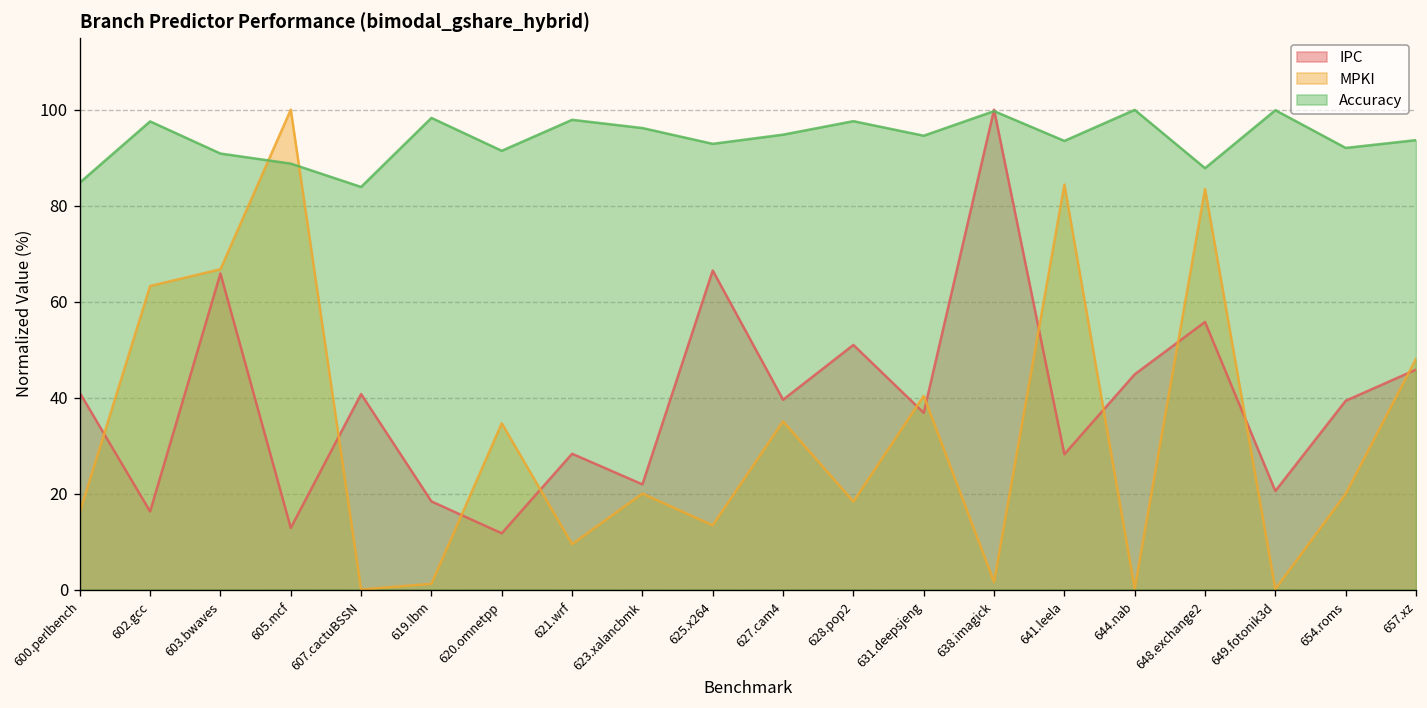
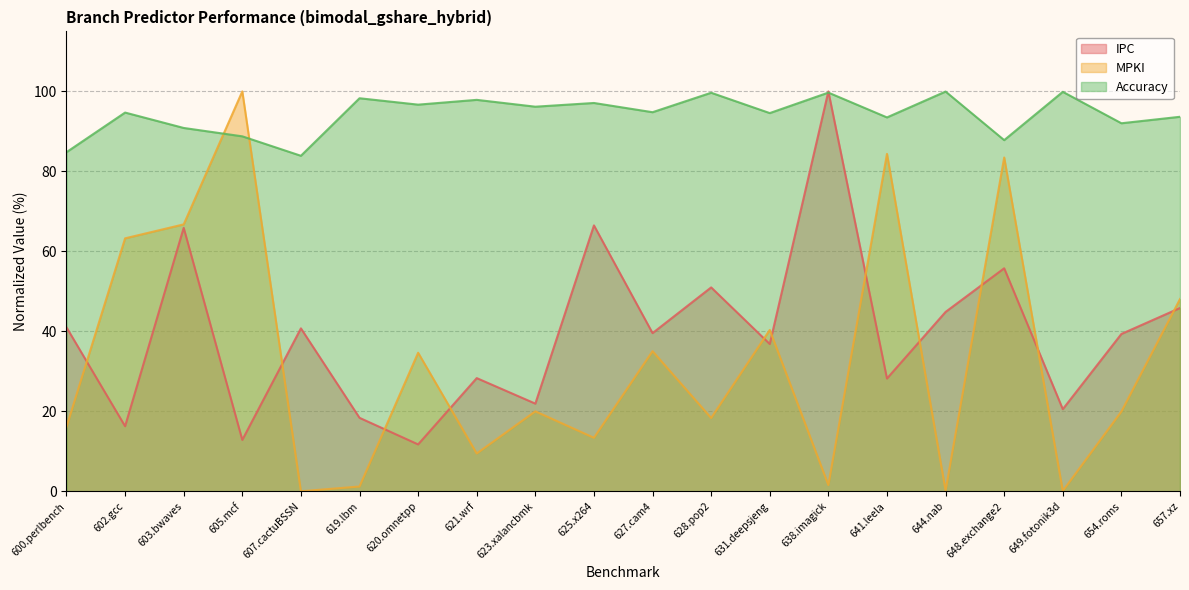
  {
    "Accuracy": {
      "600.perlbench": 85,
-     "602.gcc": 98,
+     "602.gcc": 95,
      "603.bwaves": 91,
      "605.mcf": 89,
      "607.cactuBSSN": 84,
      "619.lbm": 98,
-     "620.omnetpp": 91,
+     "620.omnetpp": 97,
      "621.wrf": 98,
      "623.xalancbmk": 96,
-     "625.x264": 93,
+     "625.x264": 97,
      "627.cam4": 95,
-     "628.pop2": 98,
+     "628.pop2": 100,
      "631.deepsjeng": 95,
      "641.leela": 93,
      "644.nab": 100,
      "648.exchange2": 88,
      "649.fotonik3d": 100,
      "654.roms": 92,
      "657.xz": 94
    }
  }
